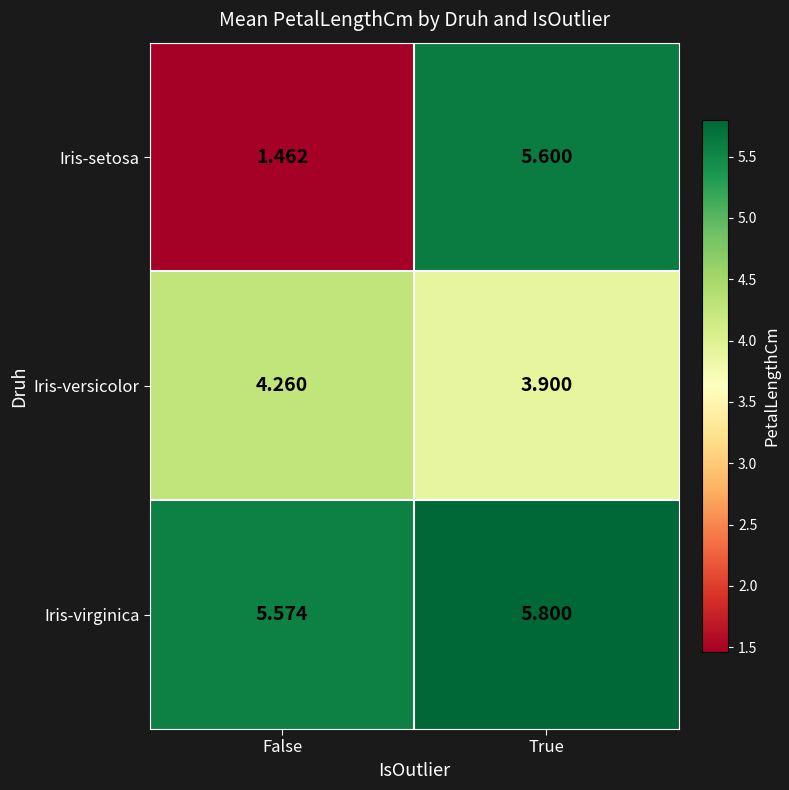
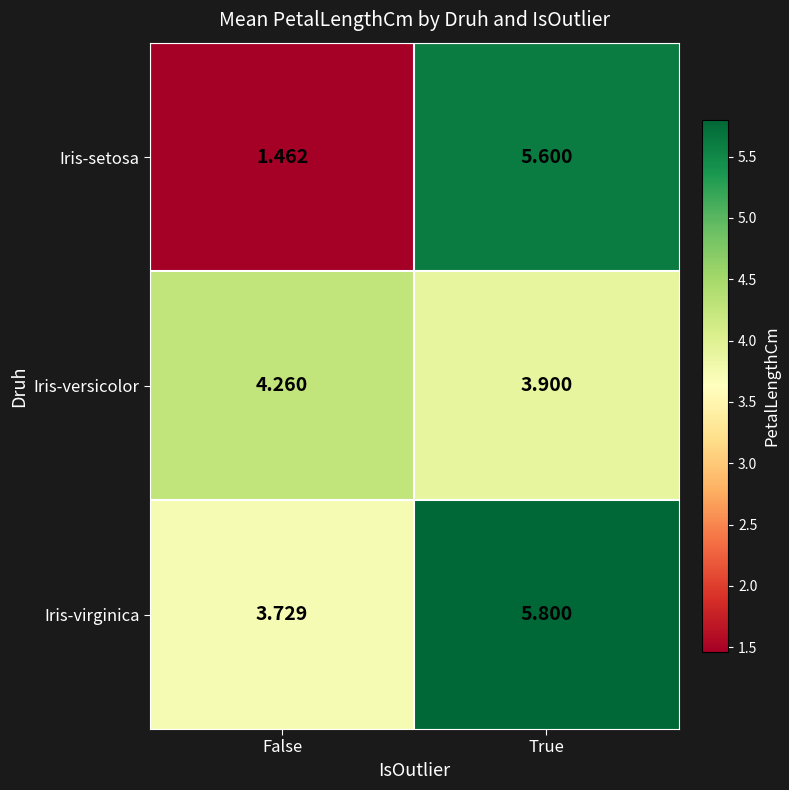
  {
    "Iris-setosa": {
      "False": 1.462,
      "True": 5.600
    },
    "Iris-versicolor": {
      "False": 4.260,
      "True": 3.900
    },
    "Iris-virginica": {
-     "False": 5.574,
+     "False": 3.729,
      "True": 5.800
    }
  }
